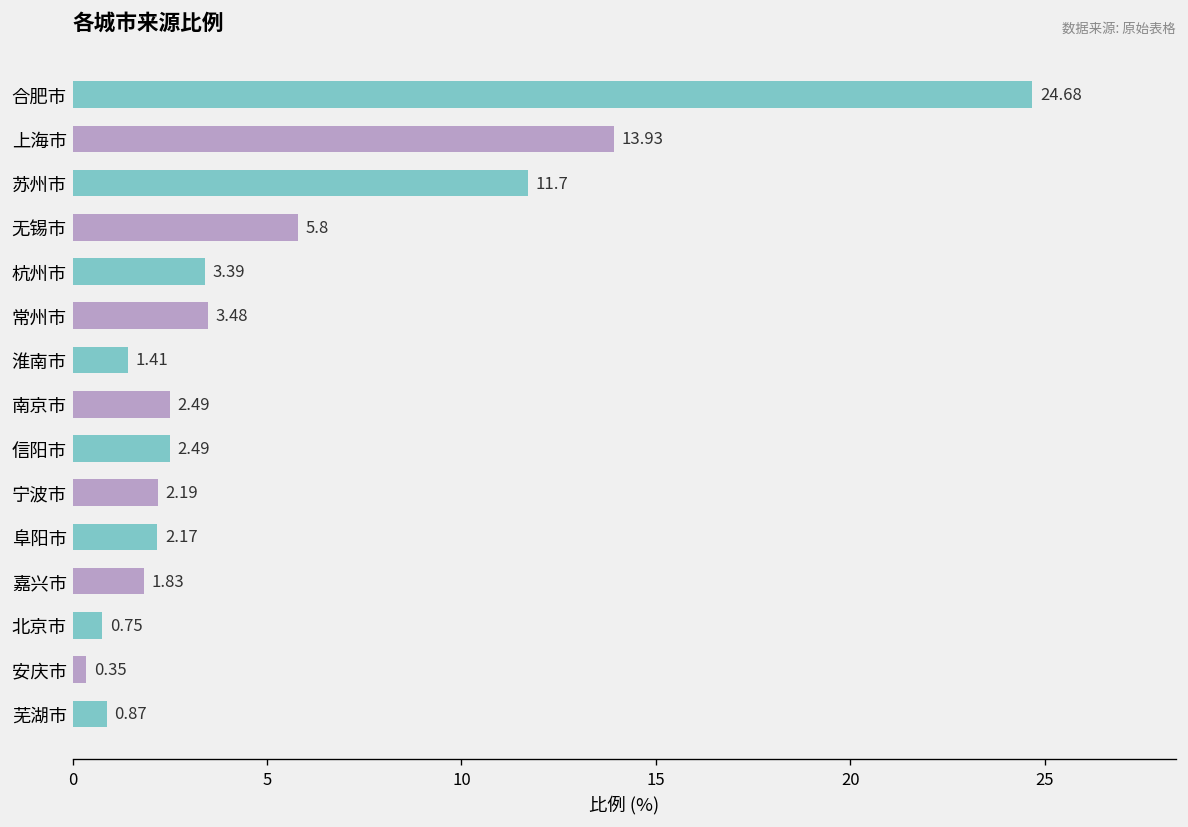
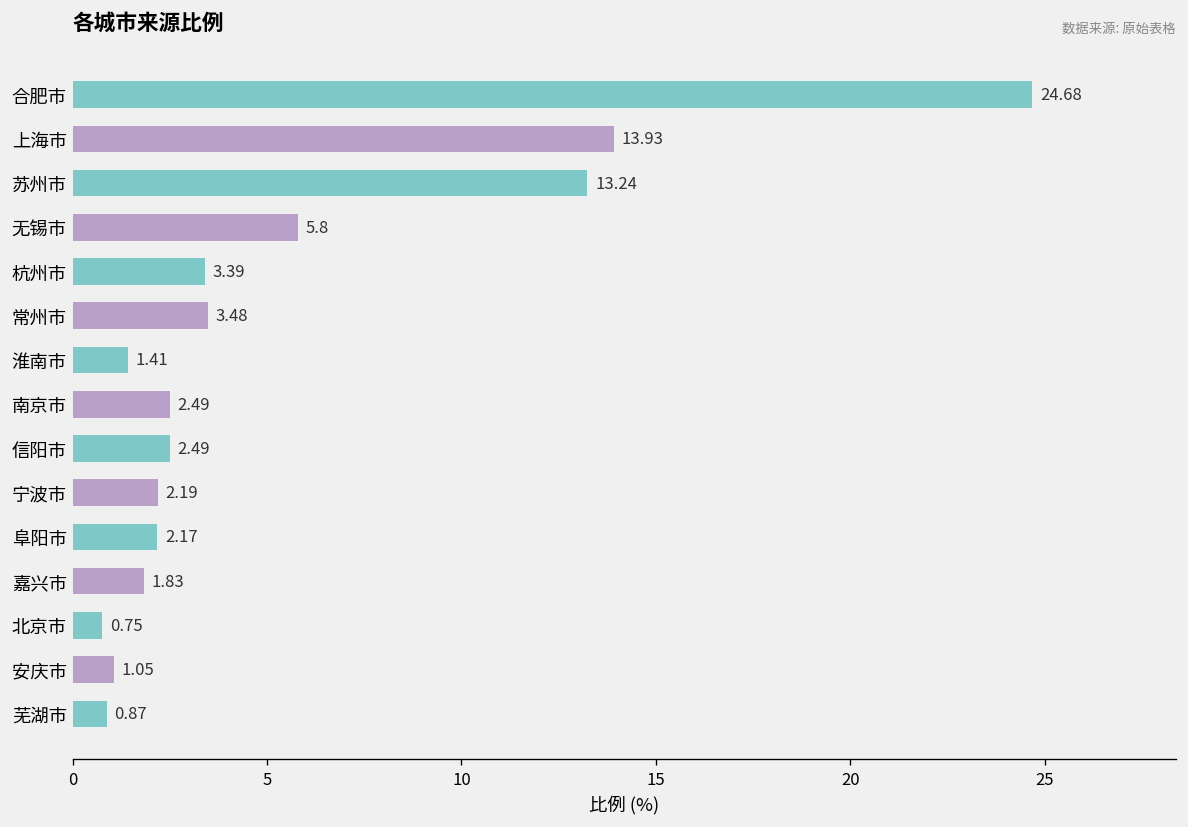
  {
    "合肥市": 24.68,
    "上海市": 13.93,
-   "苏州市": 11.7,
+   "苏州市": 13.24,
    "无锡市": 5.8,
    "杭州市": 3.39,
    "常州市": 3.48,
    "淮南市": 1.41,
    "南京市": 2.49,
    "信阳市": 2.49,
    "宁波市": 2.19,
    "阜阳市": 2.17,
    "嘉兴市": 1.83,
    "北京市": 0.75,
-   "安庆市": 0.35,
+   "安庆市": 1.05,
    "芜湖市": 0.87
  }
